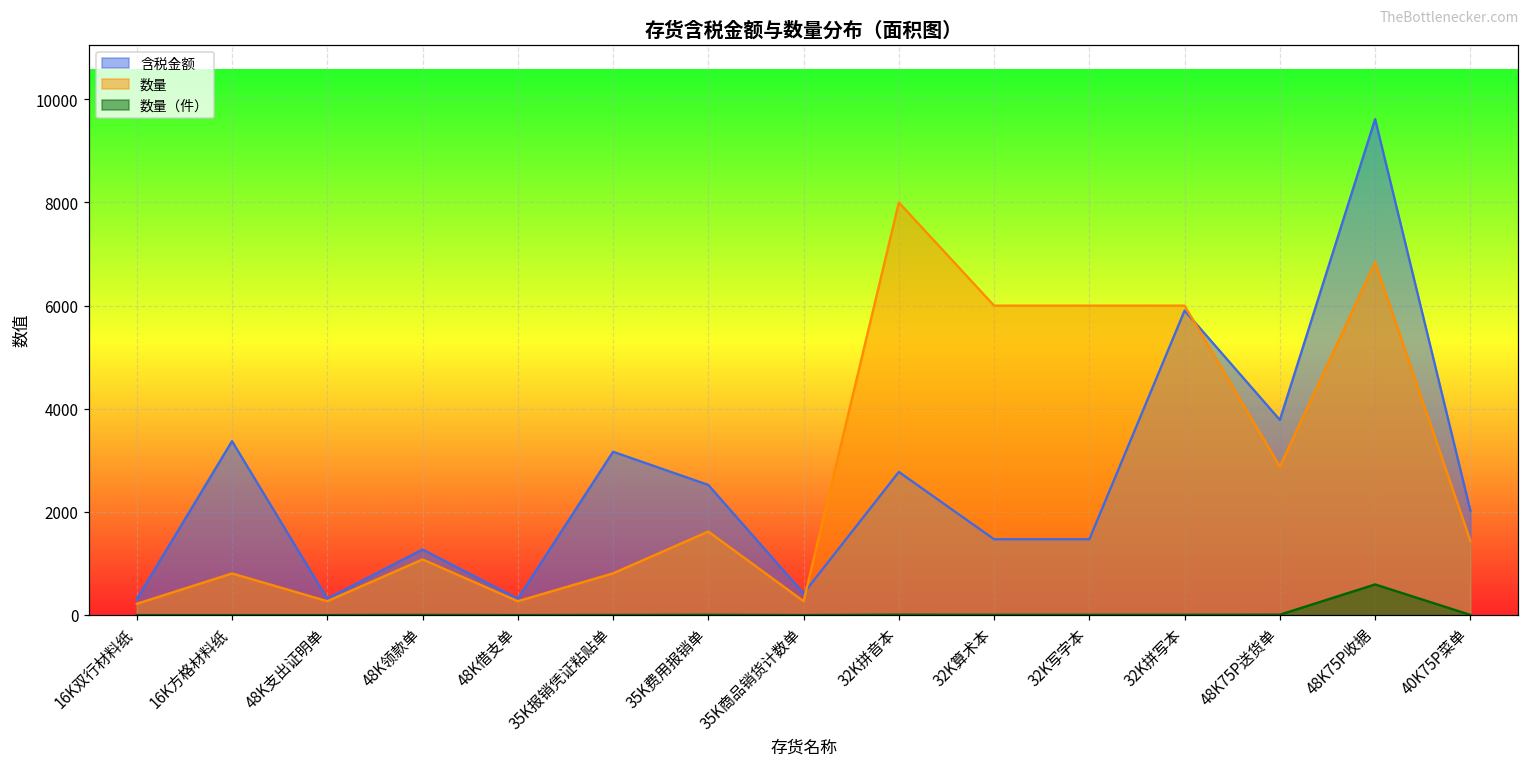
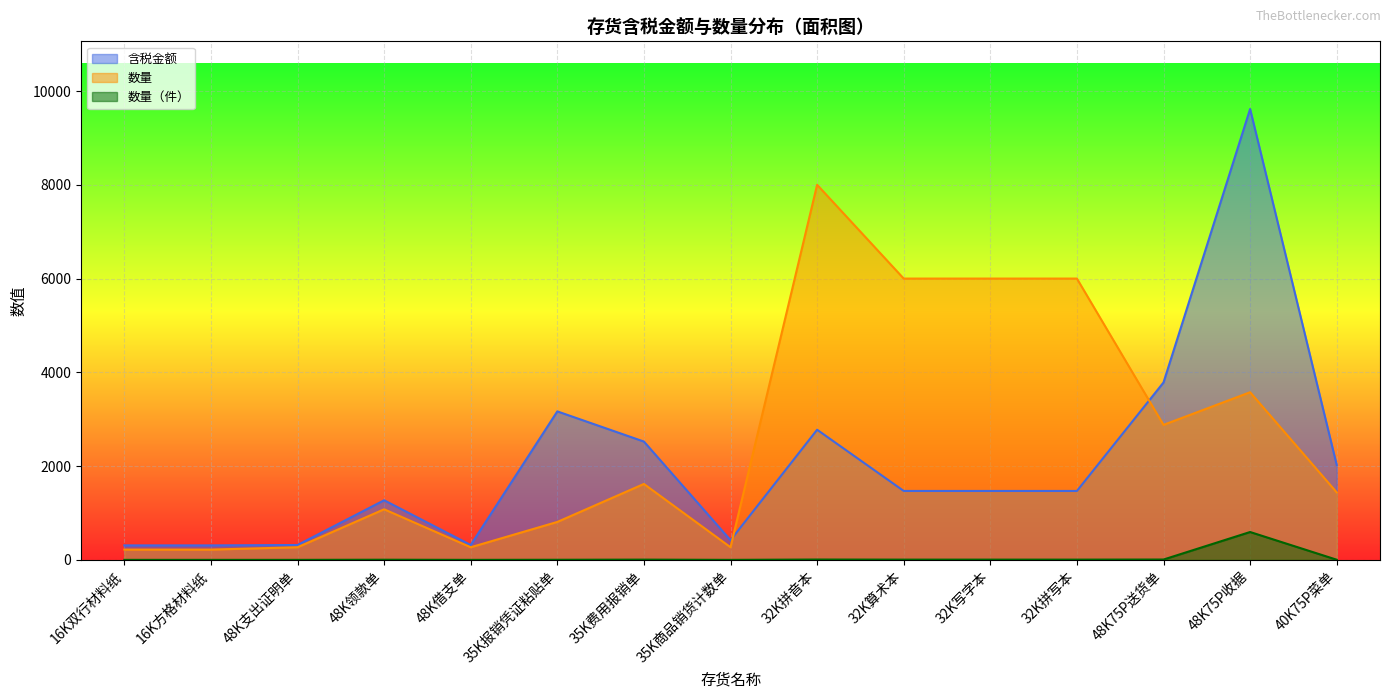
  {
    "含税金额": {
      "16K双行材料纸": 300,
-     "16K方格材料纸": 3400,
+     "16K方格材料纸": 300,
      "48K领款单": 1300,
      "35K报销凭证粘贴单": 3200,
      "35K费用报销单": 2500,
      "35K商品销货计数单": 400,
      "32K拼音本": 2800,
      "32K算术本": 1500,
      "32K写字本": 1500,
-     "32K拼写本": 5900,
+     "32K拼写本": 1500,
      "48K75P送货单": 3800,
      "48K75P收据": 9600,
      "40K75P菜单": 2000
    },
    "数量": {
      "16K双行材料纸": 200,
-     "16K方格材料纸": 800,
+     "16K方格材料纸": 200,
      "48K领款单": 1100,
      "35K报销凭证粘贴单": 800,
      "35K费用报销单": 1600,
      "35K商品销货计数单": 300,
      "32K拼音本": 8000,
      "32K算术本": 6000,
      "32K写字本": 6000,
      "32K拼写本": 6000,
      "48K75P送货单": 2900,
-     "48K75P收据": 6800,
+     "48K75P收据": 3600,
      "40K75P菜单": 1400
    },
    "数量（件）": {
      "16K双行材料纸": 0,
      "16K方格材料纸": 0,
      "48K支出证明单": 0,
      "48K领款单": 0,
      "48K借支单": 0,
      "35K报销凭证粘贴单": 0,
      "35K费用报销单": 0,
      "35K商品销货计数单": 0,
      "32K拼音本": 0,
      "32K算术本": 0,
      "32K写字本": 0,
      "32K拼写本": 0,
      "48K75P送货单": 0,
      "48K75P收据": 600,
      "40K75P菜单": 0
    }
  }
